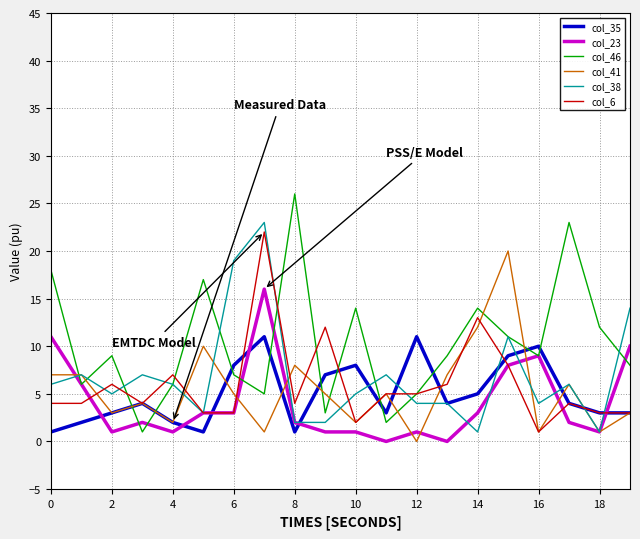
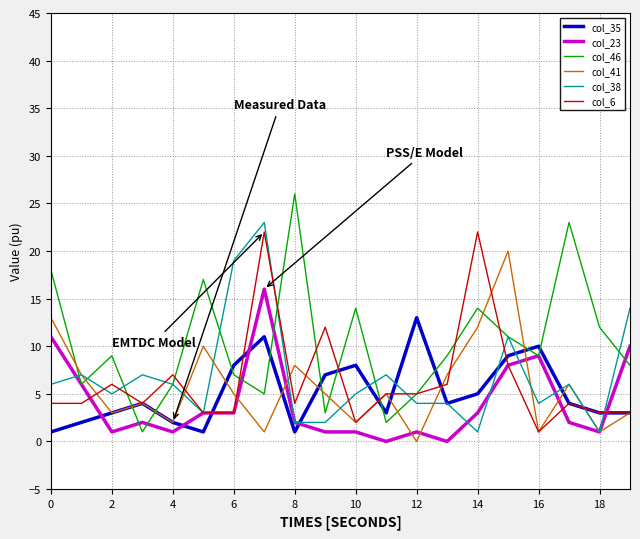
  {
    "col_35": {
      "0": 1,
      "6": 8,
      "8": 1,
      "10": 8,
-     "12": 11,
+     "12": 13,
      "14": 5,
      "16": 10
    },
    "col_23": {
      "0": 11,
      "2": 1,
      "4": 1,
      "10": 1,
      "12": 1,
      "14": 3
    },
    "col_46": {
      "0": 18,
      "2": 9,
      "6": 7,
      "8": 26,
      "10": 14,
      "14": 14,
      "18": 12
    },
    "col_41": {
-     "0": 7,
+     "0": 13,
      "6": 5,
      "8": 8,
      "12": 0,
      "14": 12
    },
    "col_38": {
      "0": 6,
      "2": 5,
      "6": 19,
      "10": 5,
      "12": 4,
      "14": 1,
      "16": 4
    },
    "col_6": {
      "0": 4,
      "2": 6,
      "4": 7,
      "8": 4,
-     "14": 13
+     "14": 22
    }
  }
